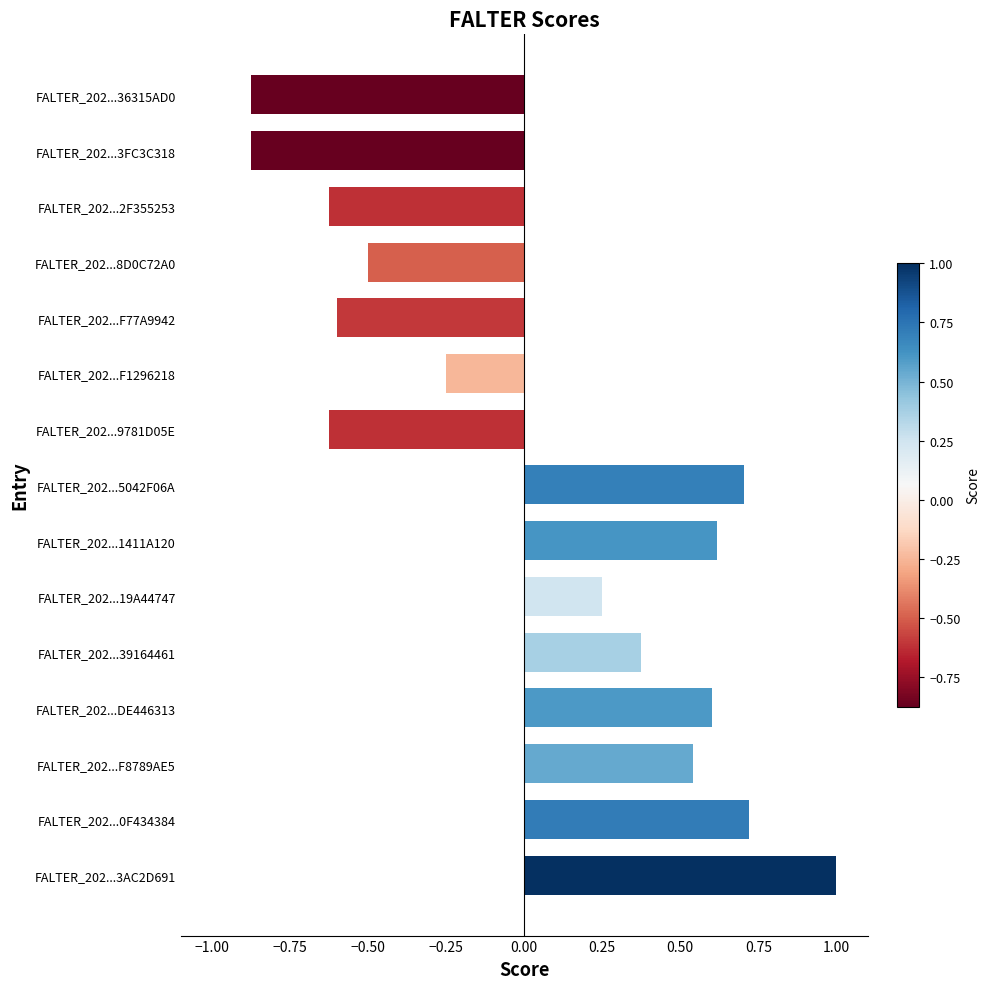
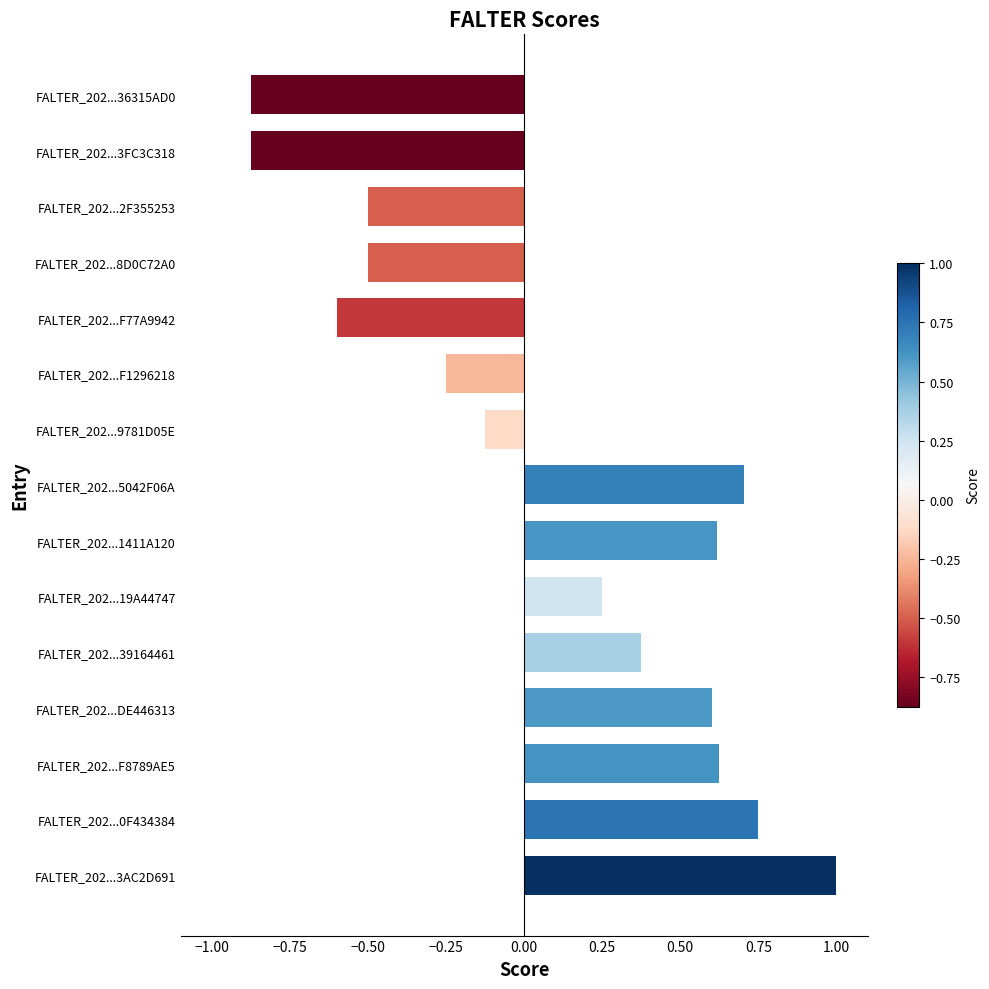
  {
    "FALTER_202...36315AD0": -0.88,
    "FALTER_202...3FC3C318": -0.88,
-   "FALTER_202...2F355253": -0.63,
+   "FALTER_202...2F355253": -0.50,
    "FALTER_202...8D0C72A0": -0.50,
    "FALTER_202...F77A9942": -0.60,
    "FALTER_202...F1296218": -0.25,
-   "FALTER_202...9781D05E": -0.63,
+   "FALTER_202...9781D05E": -0.13,
    "FALTER_202...5042F06A": 0.70,
    "FALTER_202...1411A120": 0.62,
    "FALTER_202...19A44747": 0.25,
    "FALTER_202...39164461": 0.38,
    "FALTER_202...DE446313": 0.60,
-   "FALTER_202...F8789AE5": 0.54,
-   "FALTER_202...0F434384": 0.72,
+   "FALTER_202...F8789AE5": 0.63,
+   "FALTER_202...0F434384": 0.75,
    "FALTER_202...3AC2D691": 1.00
  }
